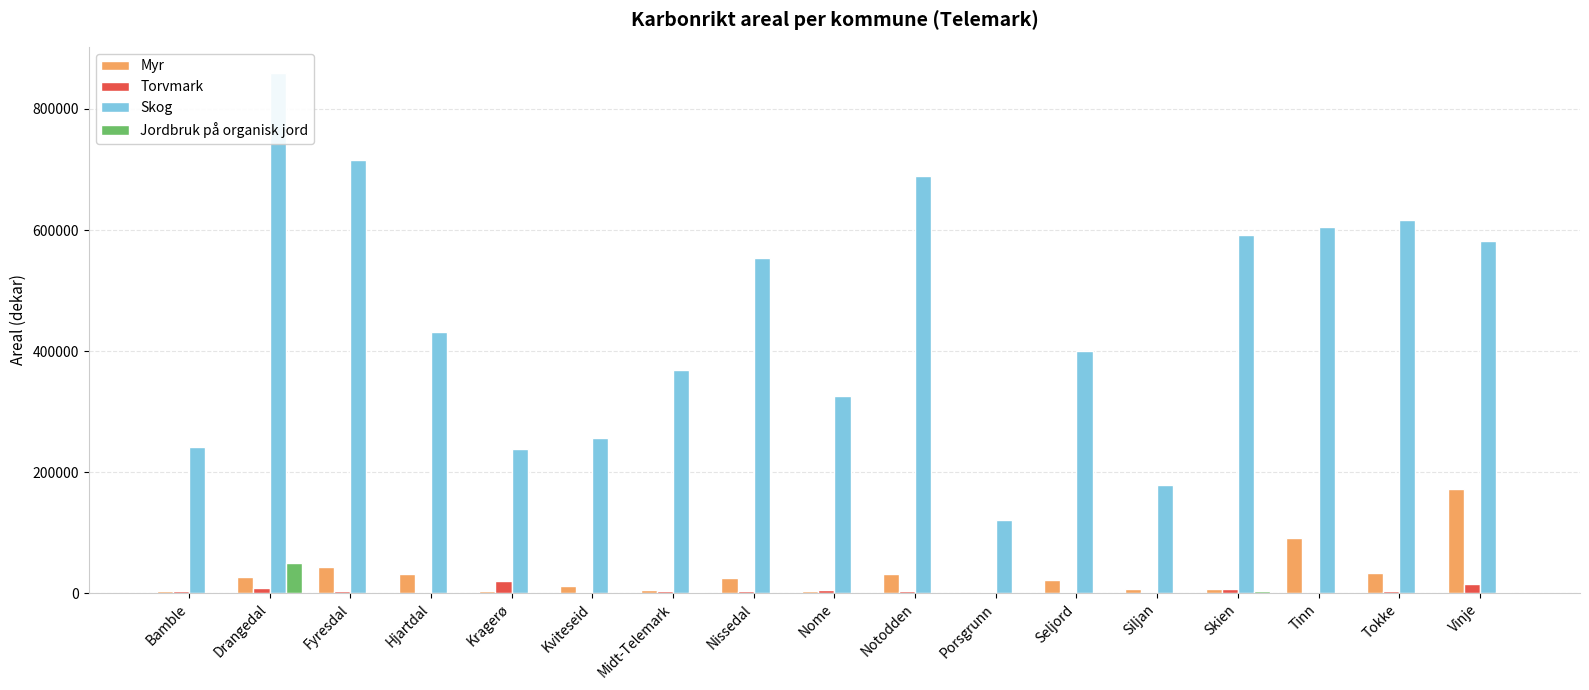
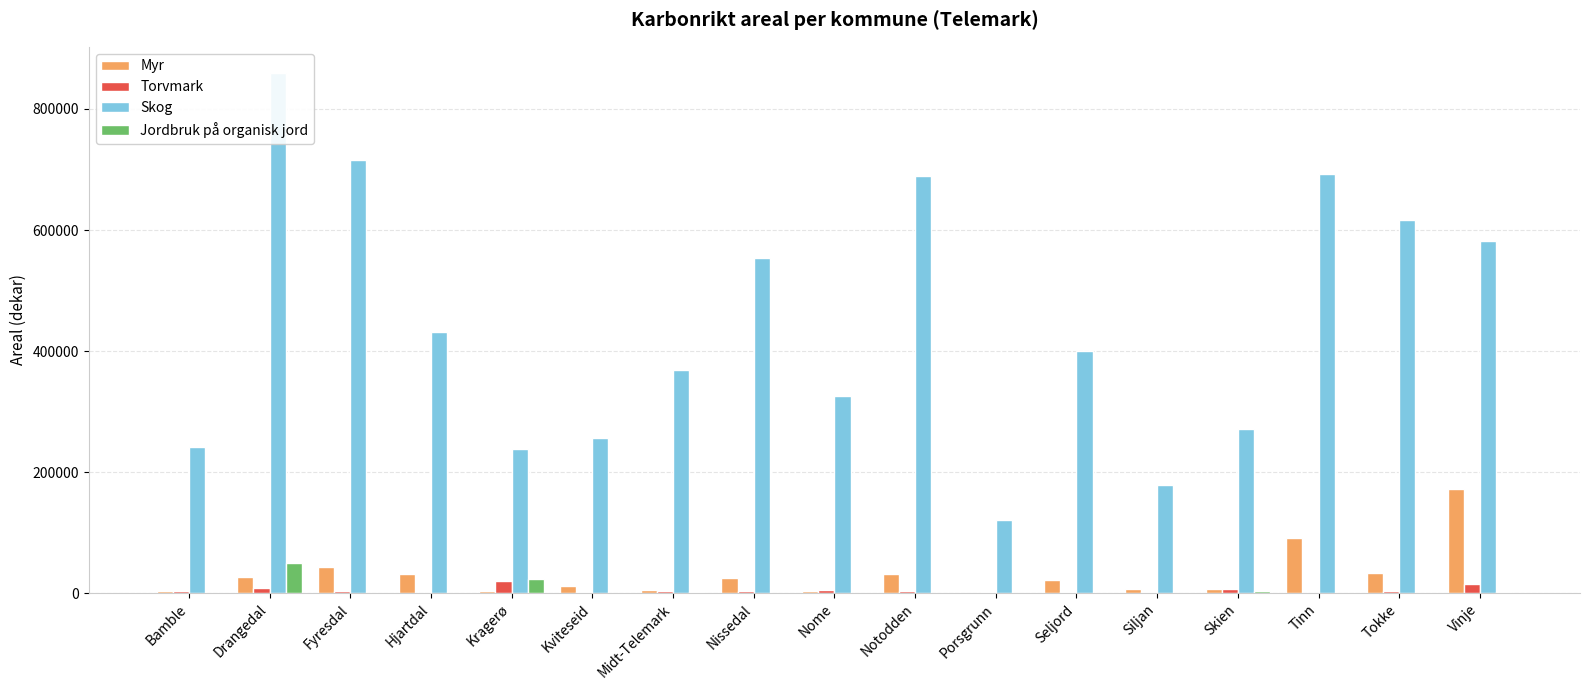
  {
    "Myr": {
      "Drangedal": 30000,
      "Fyresdal": 40000,
      "Hjartdal": 30000,
      "Kviteseid": 10000,
      "Midt-Telemark": 10000,
      "Nissedal": 20000,
      "Nome": 0,
      "Notodden": 30000,
      "Seljord": 20000,
      "Siljan": 10000,
      "Skien": 10000,
      "Tinn": 90000,
      "Tokke": 30000,
      "Vinje": 170000
    },
    "Torvmark": {
      "Drangedal": 10000,
      "Fyresdal": 0,
      "Kragerø": 20000,
      "Midt-Telemark": 0,
      "Nome": 0,
      "Skien": 10000,
      "Vinje": 20000
    },
    "Skog": {
      "Bamble": 240000,
      "Fyresdal": 710000,
      "Hjartdal": 430000,
      "Kragerø": 240000,
      "Kviteseid": 260000,
      "Midt-Telemark": 370000,
      "Nissedal": 550000,
      "Nome": 330000,
      "Notodden": 690000,
      "Porsgrunn": 120000,
      "Seljord": 400000,
      "Siljan": 180000,
-     "Skien": 590000,
-     "Tinn": 600000,
+     "Skien": 270000,
+     "Tinn": 690000,
      "Tokke": 620000,
      "Vinje": 580000
    },
    "Jordbruk på organisk jord": {
      "Drangedal": 50000,
-     "Kragerø": 0
+     "Kragerø": 20000
    }
  }
